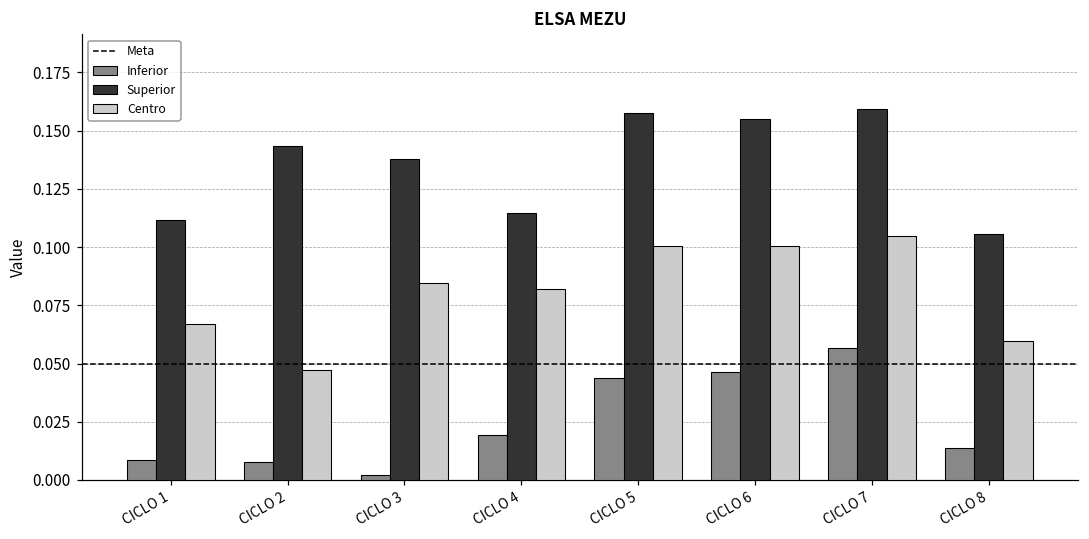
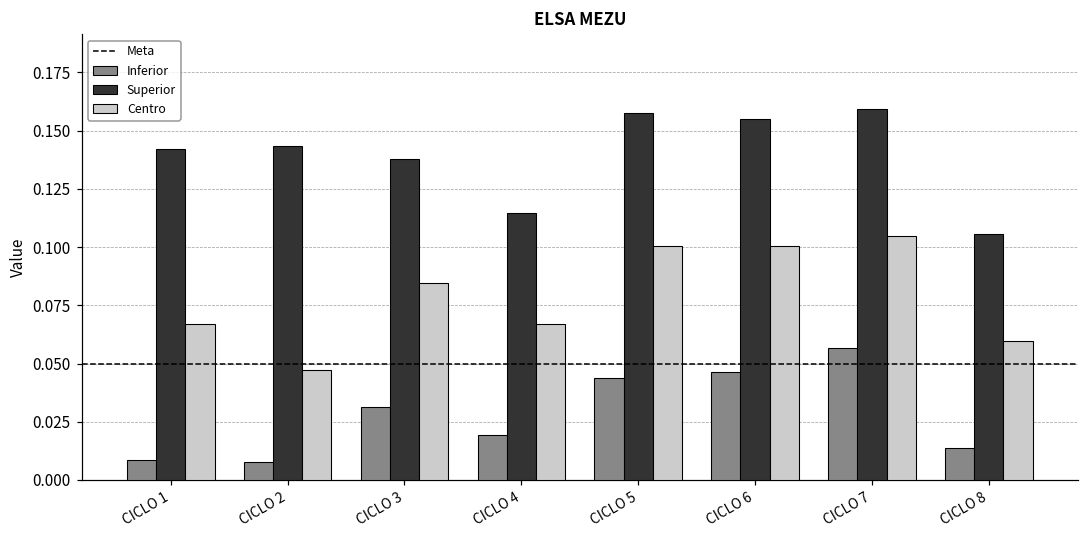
  {
    "Inferior": {
      "CICLO 1": 0.008,
      "CICLO 2": 0.008,
-     "CICLO 3": 0.002,
+     "CICLO 3": 0.031,
      "CICLO 4": 0.019,
      "CICLO 5": 0.044,
      "CICLO 6": 0.046,
      "CICLO 7": 0.057,
      "CICLO 8": 0.014
    },
    "Superior": {
-     "CICLO 1": 0.112,
+     "CICLO 1": 0.142,
      "CICLO 2": 0.143,
      "CICLO 3": 0.138,
      "CICLO 4": 0.115,
      "CICLO 5": 0.158,
      "CICLO 6": 0.155,
      "CICLO 7": 0.159,
      "CICLO 8": 0.106
    },
    "Centro": {
      "CICLO 1": 0.067,
      "CICLO 2": 0.047,
      "CICLO 3": 0.085,
-     "CICLO 4": 0.082,
+     "CICLO 4": 0.067,
      "CICLO 5": 0.101,
      "CICLO 6": 0.101,
      "CICLO 7": 0.105,
      "CICLO 8": 0.060
    }
  }
